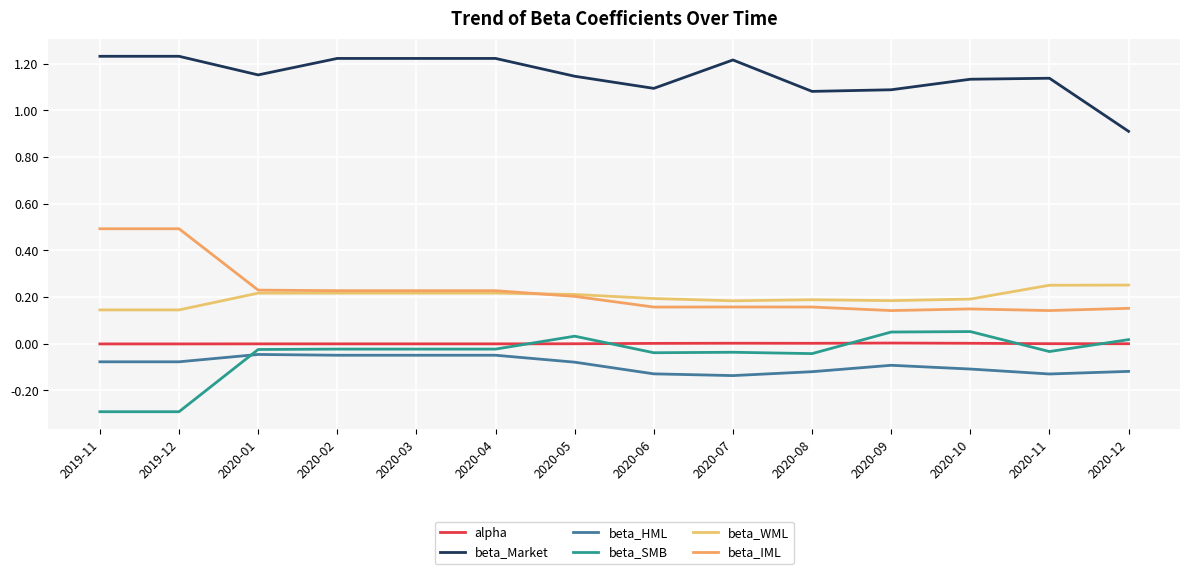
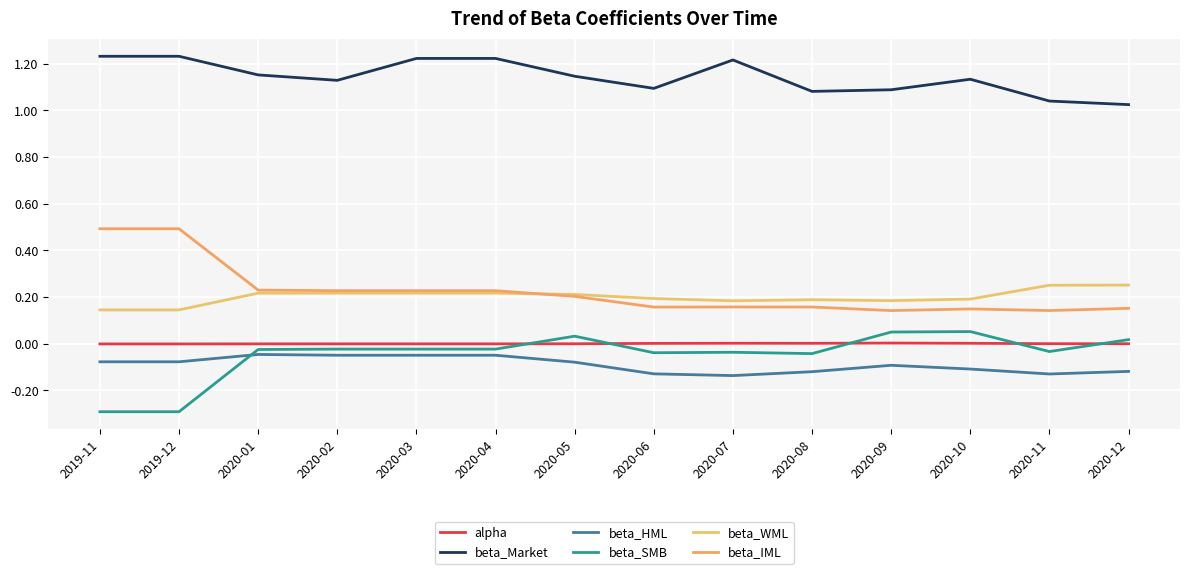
  {
    "alpha": {
      "2019-11": 0.00,
      "2019-12": 0.00,
      "2020-01": 0.00,
      "2020-02": 0.00,
      "2020-03": 0.00,
      "2020-04": 0.00,
      "2020-05": 0.00,
      "2020-06": 0.00,
      "2020-07": 0.00,
      "2020-08": 0.00,
      "2020-09": 0.00,
      "2020-10": 0.00,
      "2020-11": 0.00,
      "2020-12": 0.00
    },
    "beta_Market": {
      "2019-11": 1.23,
      "2019-12": 1.23,
      "2020-01": 1.15,
-     "2020-02": 1.22,
+     "2020-02": 1.13,
      "2020-03": 1.22,
      "2020-04": 1.22,
      "2020-05": 1.15,
      "2020-06": 1.09,
      "2020-07": 1.22,
      "2020-08": 1.08,
      "2020-09": 1.09,
      "2020-10": 1.13,
-     "2020-11": 1.14,
-     "2020-12": 0.91
+     "2020-11": 1.04,
+     "2020-12": 1.02
    }
  }
